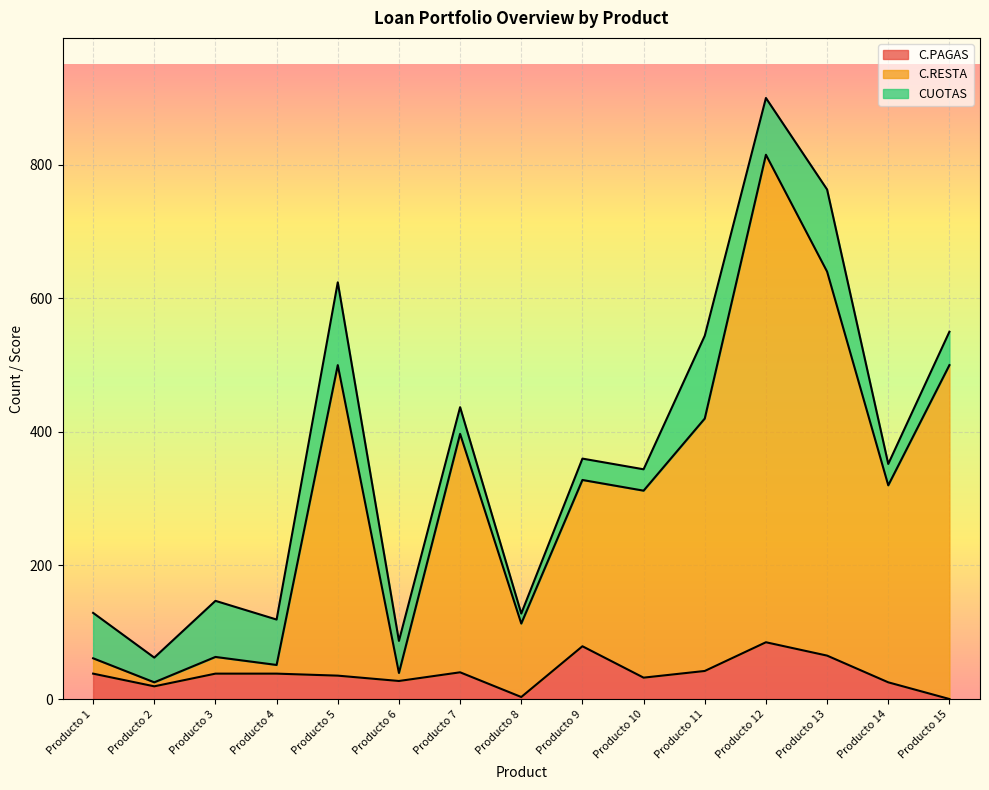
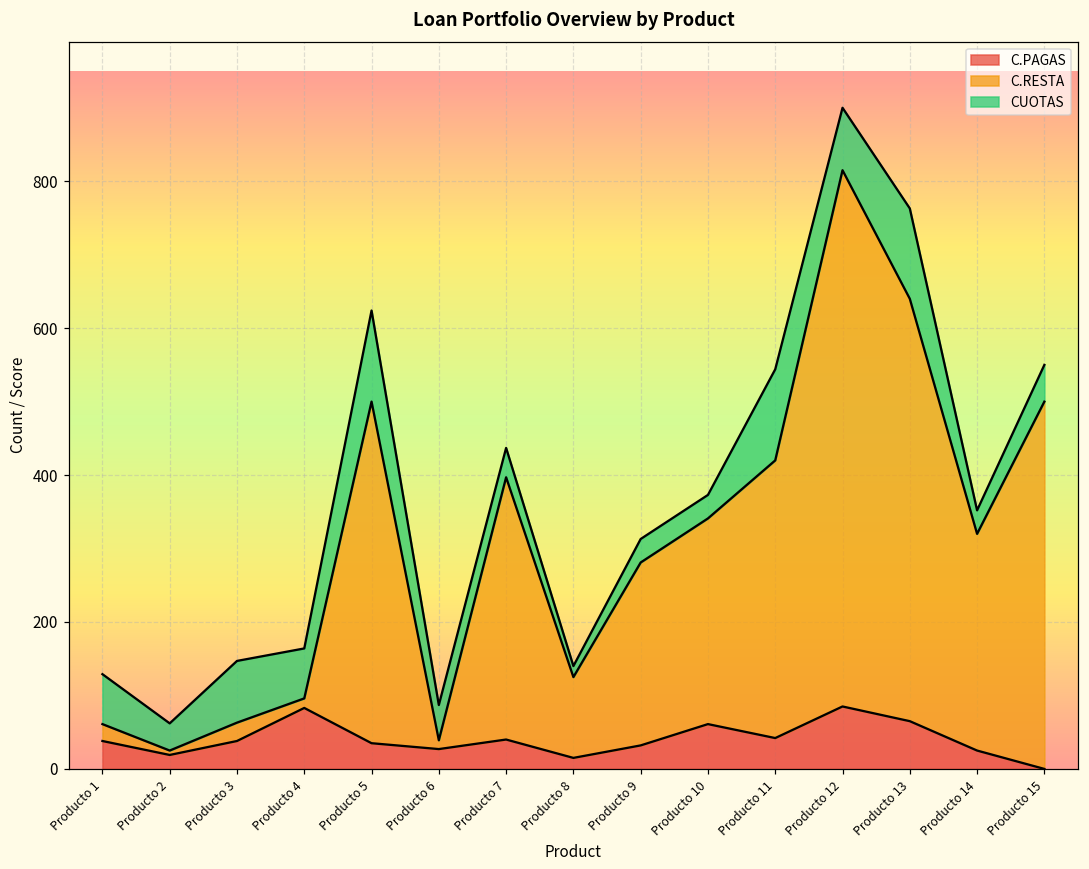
  {
    "C.PAGAS": {
      "Producto 1": 40,
      "Producto 2": 20,
      "Producto 3": 40,
-     "Producto 4": 40,
+     "Producto 4": 80,
      "Producto 5": 40,
      "Producto 6": 30,
      "Producto 7": 40,
-     "Producto 8": 0,
-     "Producto 9": 80,
-     "Producto 10": 30,
+     "Producto 8": 20,
+     "Producto 9": 30,
+     "Producto 10": 60,
      "Producto 11": 40,
      "Producto 12": 90,
      "Producto 13": 70,
      "Producto 14": 30,
      "Producto 15": 0
    },
    "C.RESTA": {
      "Producto 1": 20,
      "Producto 2": 10,
      "Producto 3": 30,
      "Producto 4": 10,
      "Producto 5": 470,
      "Producto 6": 10,
      "Producto 7": 360,
      "Producto 8": 110,
      "Producto 9": 250,
      "Producto 10": 280,
      "Producto 11": 380,
      "Producto 12": 730,
      "Producto 13": 580,
      "Producto 14": 300,
      "Producto 15": 500
    },
    "CUOTAS": {
      "Producto 1": 70,
      "Producto 2": 40,
      "Producto 3": 80,
      "Producto 4": 70,
      "Producto 5": 120,
      "Producto 6": 50,
      "Producto 7": 40,
      "Producto 8": 20,
      "Producto 9": 30,
      "Producto 10": 30,
      "Producto 11": 120,
      "Producto 12": 90,
      "Producto 13": 120,
      "Producto 14": 30,
      "Producto 15": 50
    }
  }
